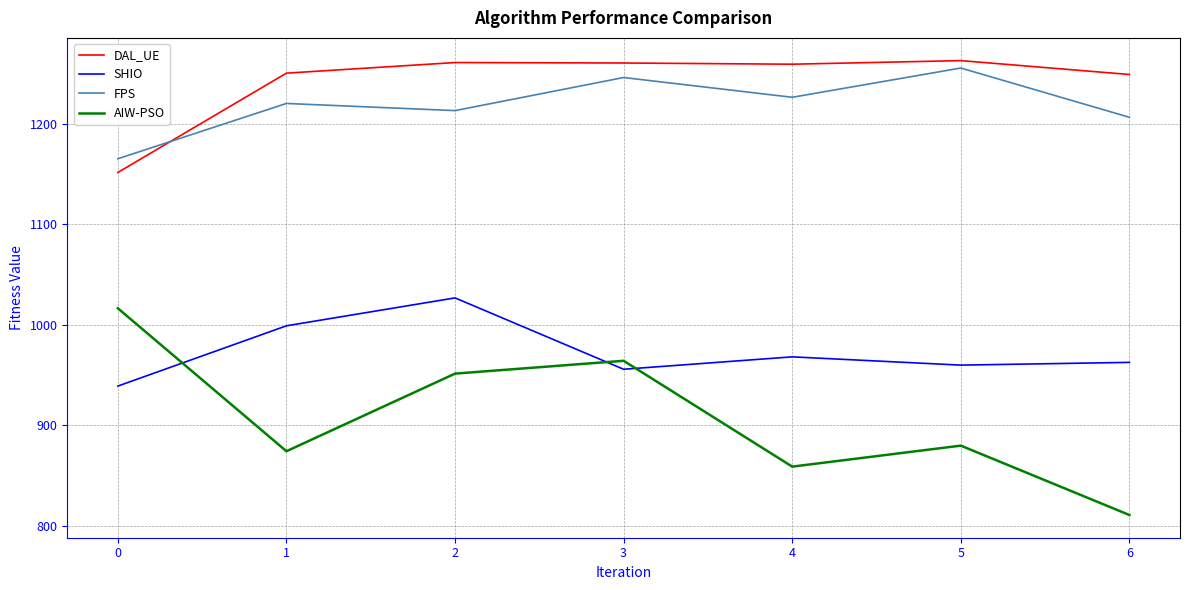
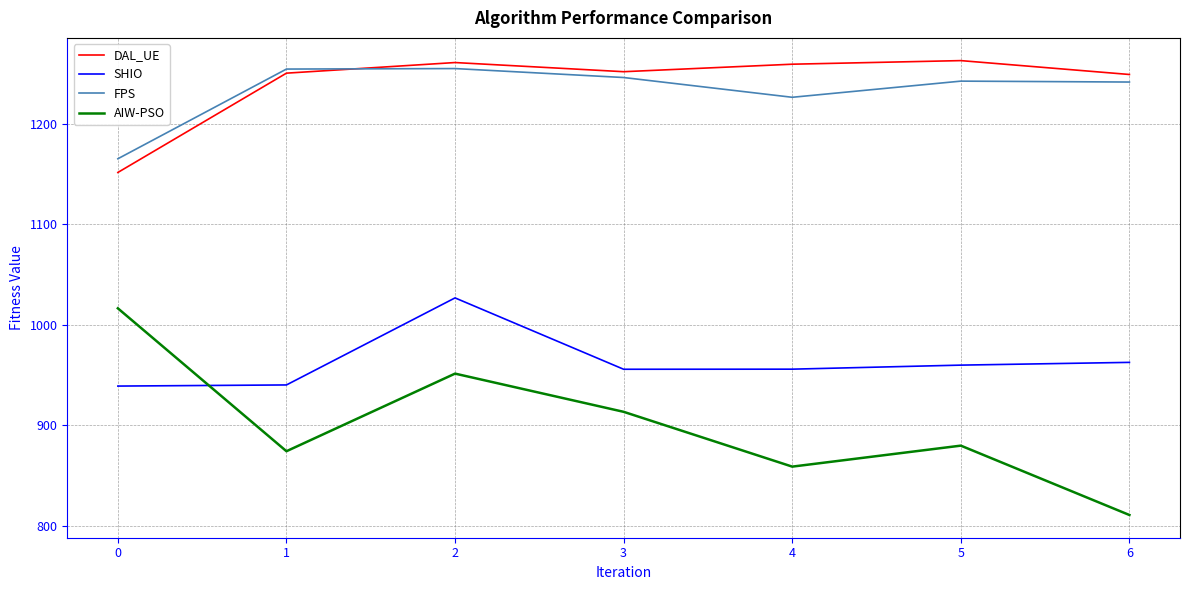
  {
    "DAL_UE": {
      "0": 1152,
      "1": 1250,
      "2": 1261,
-     "3": 1261,
+     "3": 1252,
      "4": 1259,
      "5": 1263,
      "6": 1249
    },
    "SHIO": {
      "0": 939,
-     "1": 999,
+     "1": 940,
      "2": 1027,
      "3": 956,
-     "4": 968,
+     "4": 956,
      "5": 960,
      "6": 963
    },
    "FPS": {
      "0": 1165,
-     "1": 1220,
-     "2": 1213,
+     "1": 1254,
+     "2": 1255,
      "3": 1246,
      "4": 1226,
-     "5": 1256,
-     "6": 1206
+     "5": 1242,
+     "6": 1242
    },
    "AIW-PSO": {
      "0": 1016,
      "1": 874,
      "2": 951,
-     "3": 964,
+     "3": 913,
      "4": 859,
      "5": 880,
      "6": 811
    }
  }
